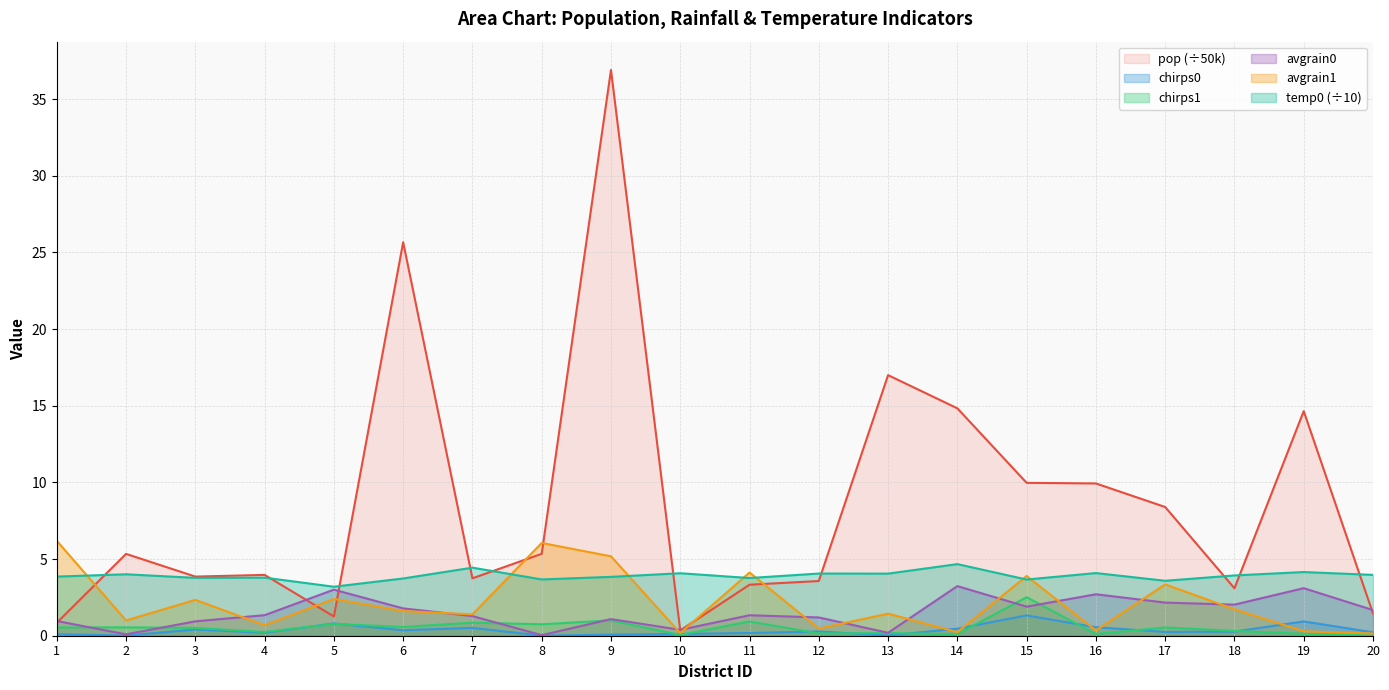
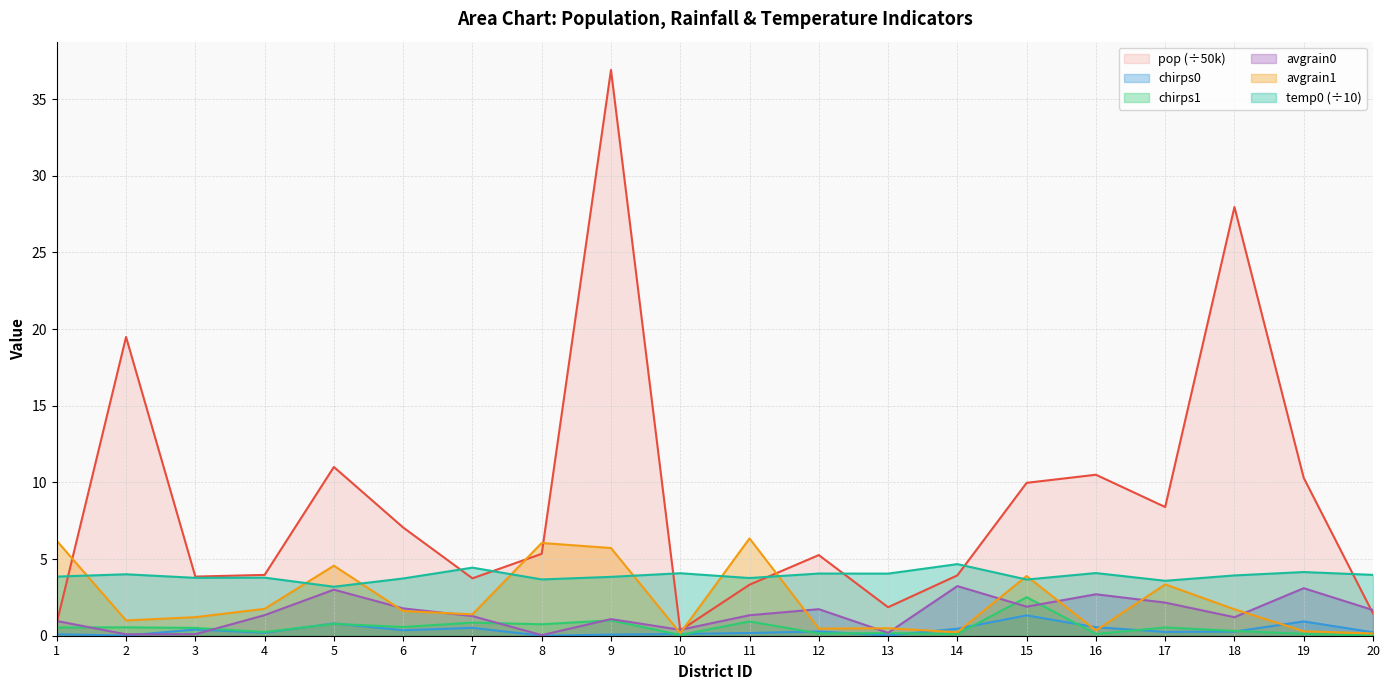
  {
    "pop (÷50k)": {
-     "2": 5.3,
+     "2": 19.5,
      "4": 4.0,
-     "5": 1.3,
-     "6": 25.7,
+     "5": 11.0,
+     "6": 7.1,
      "7": 3.7,
      "8": 5.3,
      "9": 36.9,
      "11": 3.3,
-     "12": 3.6,
-     "13": 17.0,
-     "14": 14.8,
+     "12": 5.3,
+     "13": 1.9,
+     "14": 3.9,
      "15": 10.0,
-     "16": 9.9,
+     "16": 10.5,
      "17": 8.4,
-     "18": 3.1,
-     "19": 14.6,
+     "18": 28.0,
+     "19": 10.3,
      "20": 1.5
    },
    "avgrain0": {
-     "3": 0.9,
+     "3": 0.1,
      "4": 1.3,
      "5": 3.0,
      "6": 1.8,
      "11": 1.3,
-     "12": 1.2,
+     "12": 1.7,
      "14": 3.2,
      "15": 1.9,
      "16": 2.7,
      "17": 2.2,
-     "18": 2.0,
+     "18": 1.2,
      "19": 3.1,
      "20": 1.7
    },
    "avgrain1": {
      "1": 6.2,
      "2": 1.0,
-     "3": 2.3,
-     "4": 0.7,
-     "5": 2.4,
+     "3": 1.2,
+     "4": 1.8,
+     "5": 4.6,
      "6": 1.6,
      "8": 6.0,
-     "9": 5.2,
-     "11": 4.1,
+     "9": 5.7,
+     "11": 6.3,
      "12": 0.5,
-     "13": 1.4,
+     "13": 0.5,
      "15": 3.9,
      "16": 0.3,
      "17": 3.3,
      "18": 1.7,
      "19": 0.3
    }
  }
